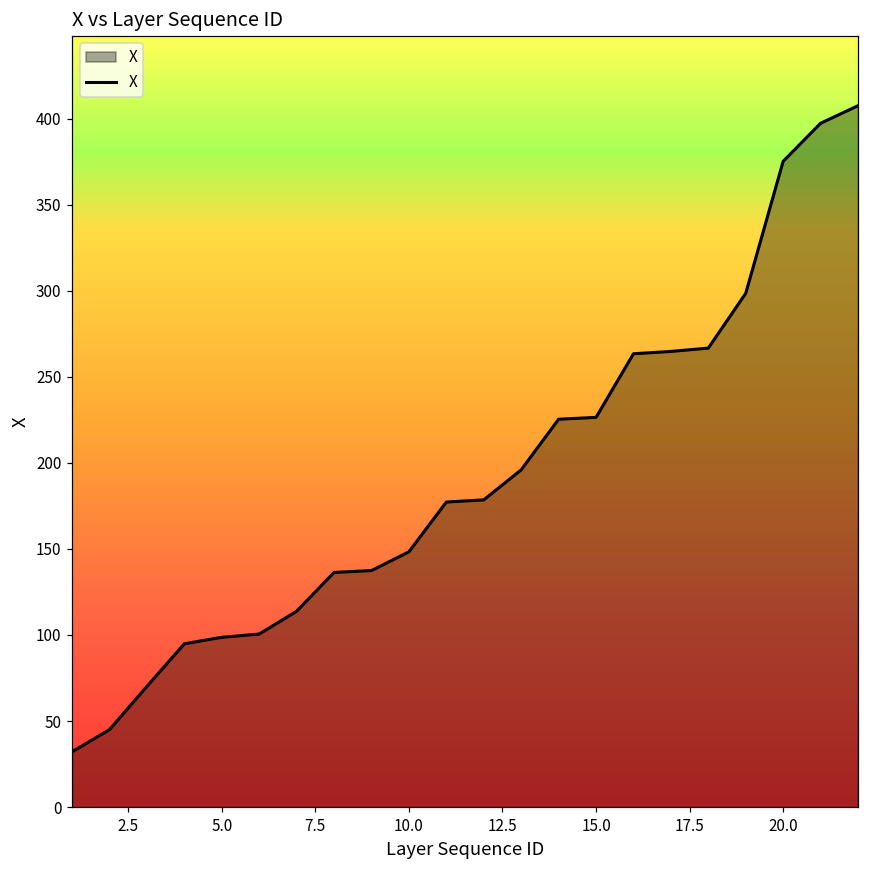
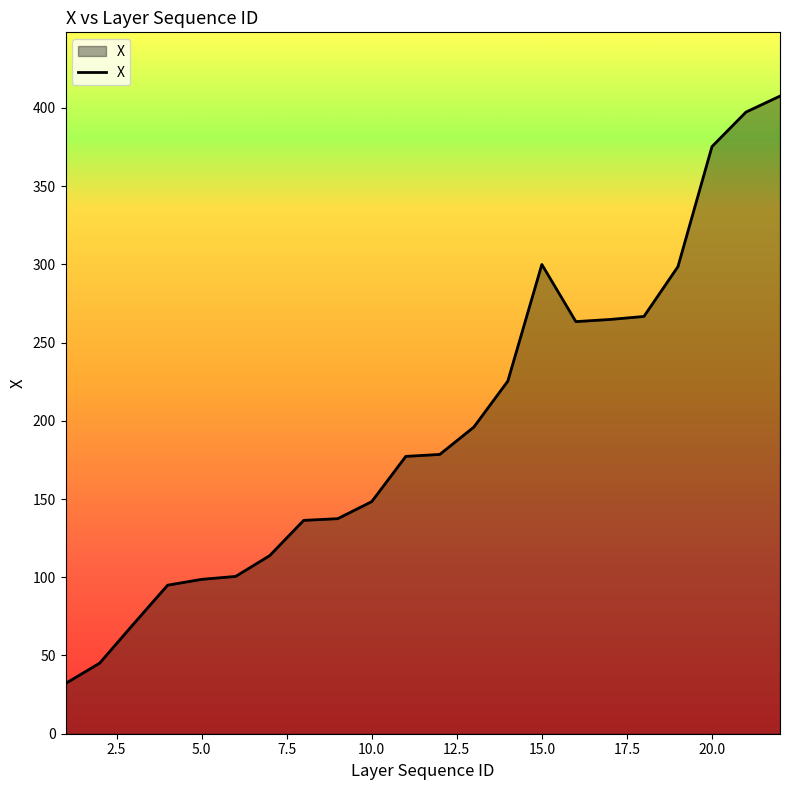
  {
    "5.0": 99,
    "10.0": 148,
-   "15.0": 226,
+   "15.0": 300,
    "20.0": 375
  }
